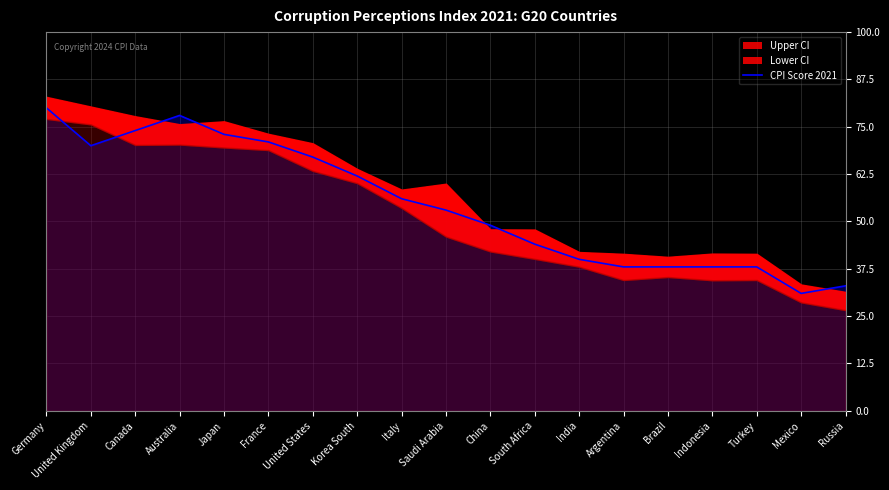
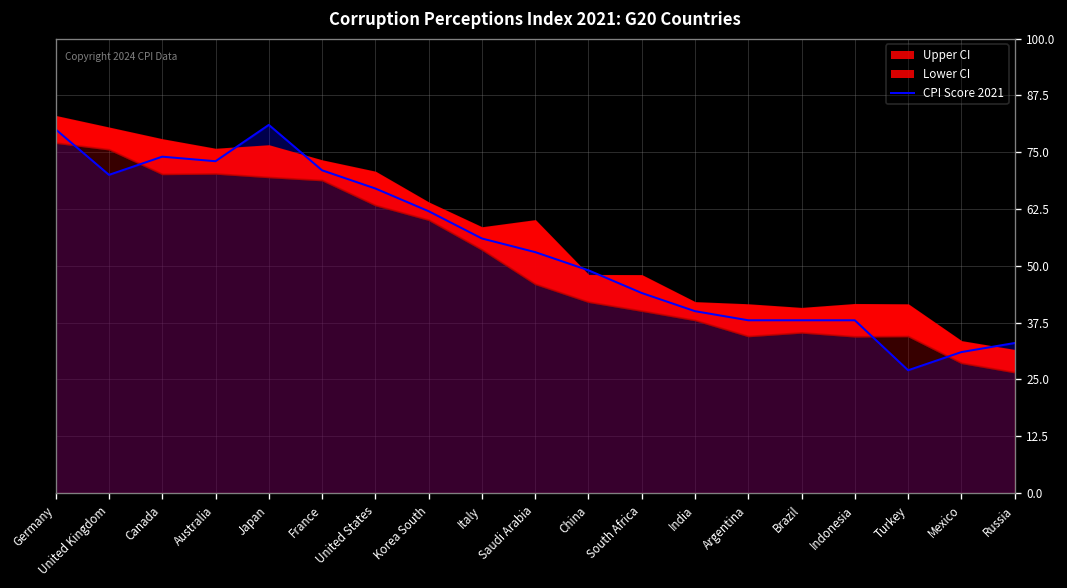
  {
    "CPI Score 2021": {
      "Germany": 80,
      "United Kingdom": 70,
      "Canada": 74,
-     "Australia": 78,
-     "Japan": 73,
+     "Australia": 73,
+     "Japan": 81,
      "France": 71,
      "United States": 67,
      "Korea South": 62,
      "Italy": 56,
      "Saudi Arabia": 53,
      "China": 49,
      "South Africa": 44,
      "India": 40,
      "Argentina": 38,
      "Brazil": 38,
      "Indonesia": 38,
-     "Turkey": 38,
+     "Turkey": 27,
      "Mexico": 31,
      "Russia": 33
    }
  }
